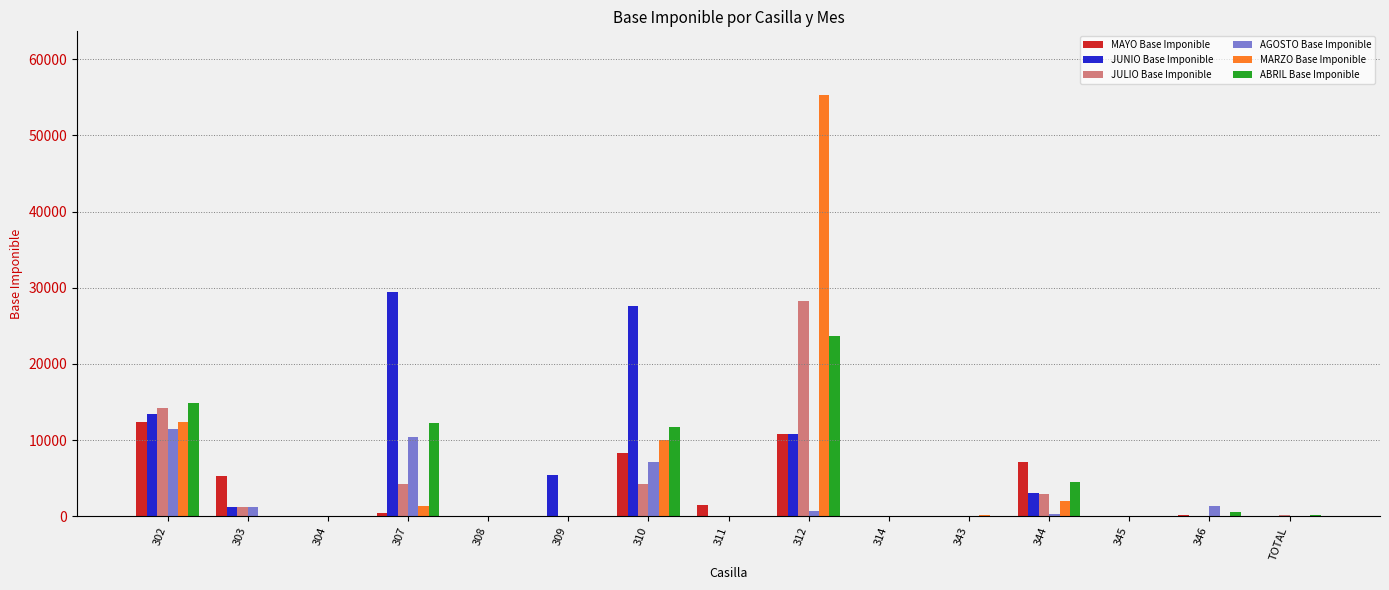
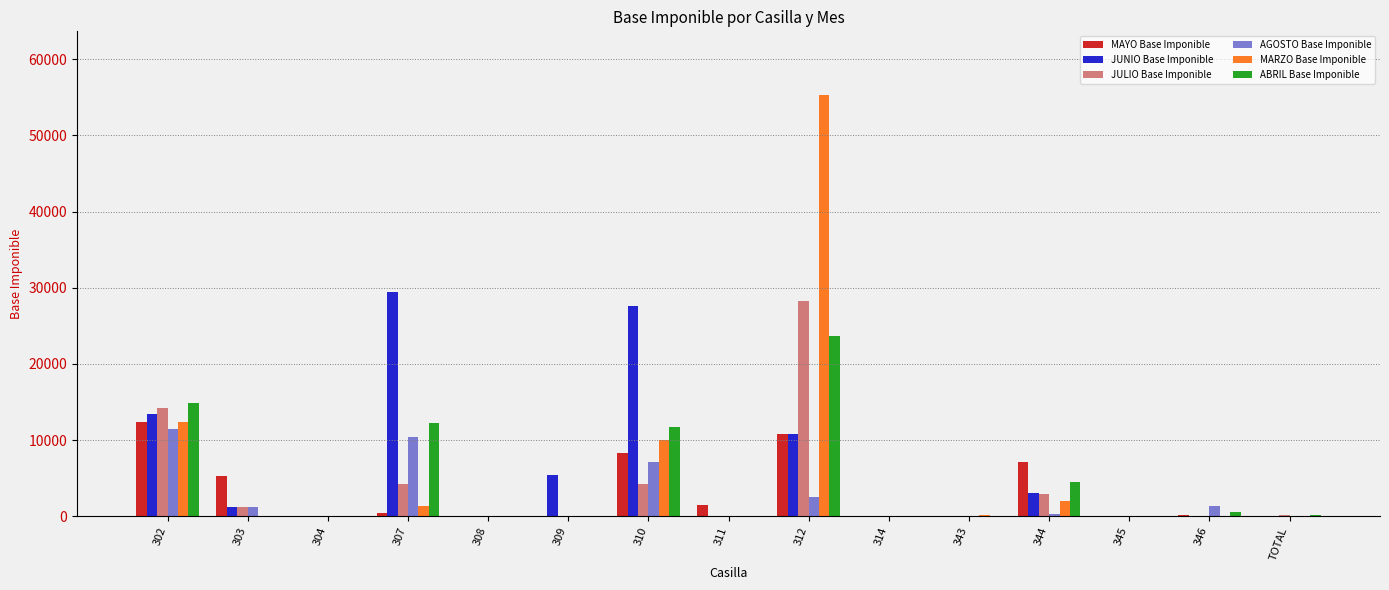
  {
    "MAYO Base Imponible": {
      "302": 12000,
      "303": 5000,
      "304": 0,
      "307": 0,
      "308": 0,
      "309": 0,
      "310": 8000,
      "311": 1000,
      "312": 11000,
      "314": 0,
      "343": 0,
      "344": 7000,
      "345": 0,
      "TOTAL": 0
    },
    "JUNIO Base Imponible": {
      "302": 13000,
      "303": 1000,
      "304": 0,
      "307": 29000,
      "308": 0,
      "309": 5000,
      "310": 28000,
      "311": 0,
      "312": 11000,
      "314": 0,
      "343": 0,
      "344": 3000,
      "345": 0,
      "346": 0,
      "TOTAL": 0
    },
    "JULIO Base Imponible": {
      "302": 14000,
      "303": 1000,
      "304": 0,
      "307": 4000,
      "308": 0,
      "309": 0,
      "310": 4000,
      "311": 0,
      "312": 28000,
      "314": 0,
      "343": 0,
      "344": 3000,
      "345": 0,
      "346": 0
    },
    "AGOSTO Base Imponible": {
      "302": 11000,
      "303": 1000,
      "304": 0,
      "307": 10000,
      "308": 0,
      "309": 0,
      "310": 7000,
      "311": 0,
-     "312": 1000,
+     "312": 3000,
      "314": 0,
      "343": 0,
      "345": 0,
      "346": 1000,
      "TOTAL": 0
    },
    "MARZO Base Imponible": {
      "302": 12000,
      "303": 0,
      "304": 0,
      "307": 1000,
      "308": 0,
      "309": 0,
      "310": 10000,
      "311": 0,
      "312": 55000,
      "314": 0,
      "344": 2000,
      "345": 0,
      "346": 0,
      "TOTAL": 0
    },
    "ABRIL Base Imponible": {
      "302": 15000,
      "303": 0,
      "304": 0,
      "307": 12000,
      "308": 0,
      "309": 0,
      "310": 12000,
      "311": 0,
      "312": 24000,
      "314": 0,
      "343": 0,
      "344": 4000,
      "345": 0,
      "346": 1000
    }
  }
